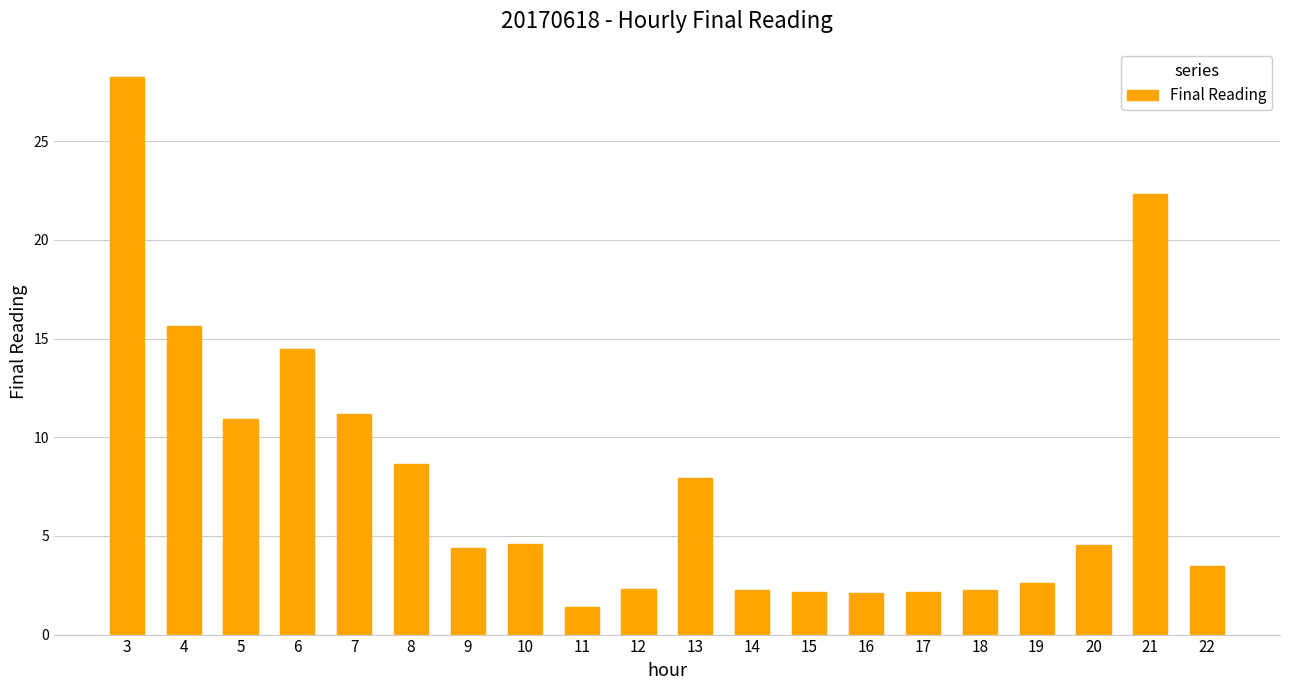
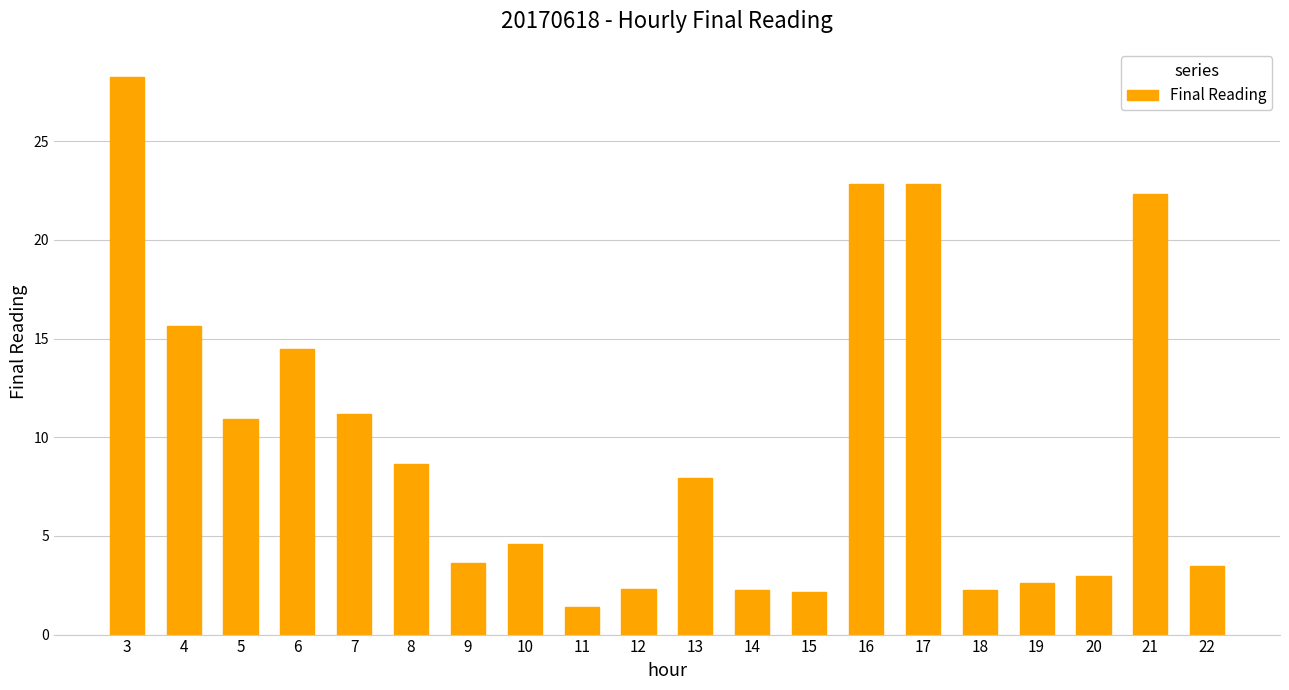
  {
    "3": 28.3,
    "4": 15.7,
    "5": 10.9,
    "6": 14.5,
    "7": 11.2,
    "8": 8.6,
-   "9": 4.4,
+   "9": 3.6,
    "10": 4.6,
    "11": 1.4,
    "12": 2.3,
    "13": 7.9,
    "14": 2.3,
    "15": 2.1,
-   "16": 2.1,
-   "17": 2.2,
+   "16": 22.8,
+   "17": 22.8,
    "18": 2.3,
    "19": 2.6,
-   "20": 4.5,
+   "20": 3.0,
    "21": 22.3,
    "22": 3.5
  }
